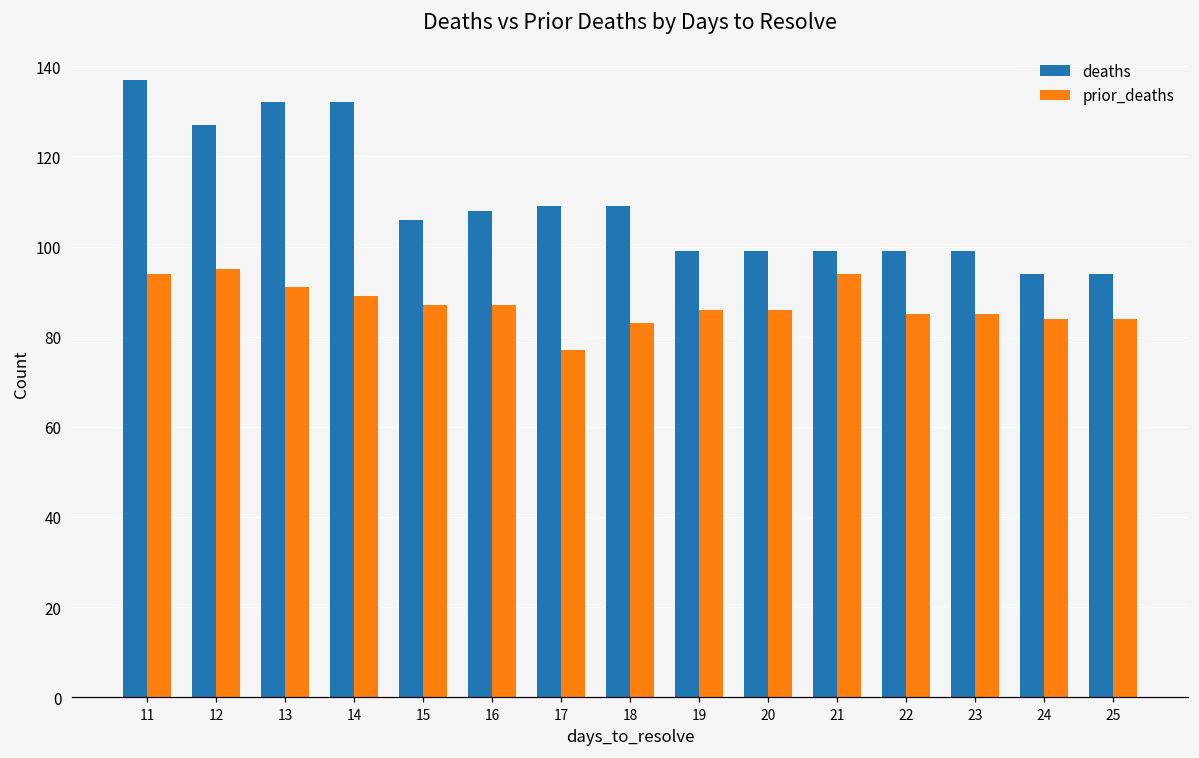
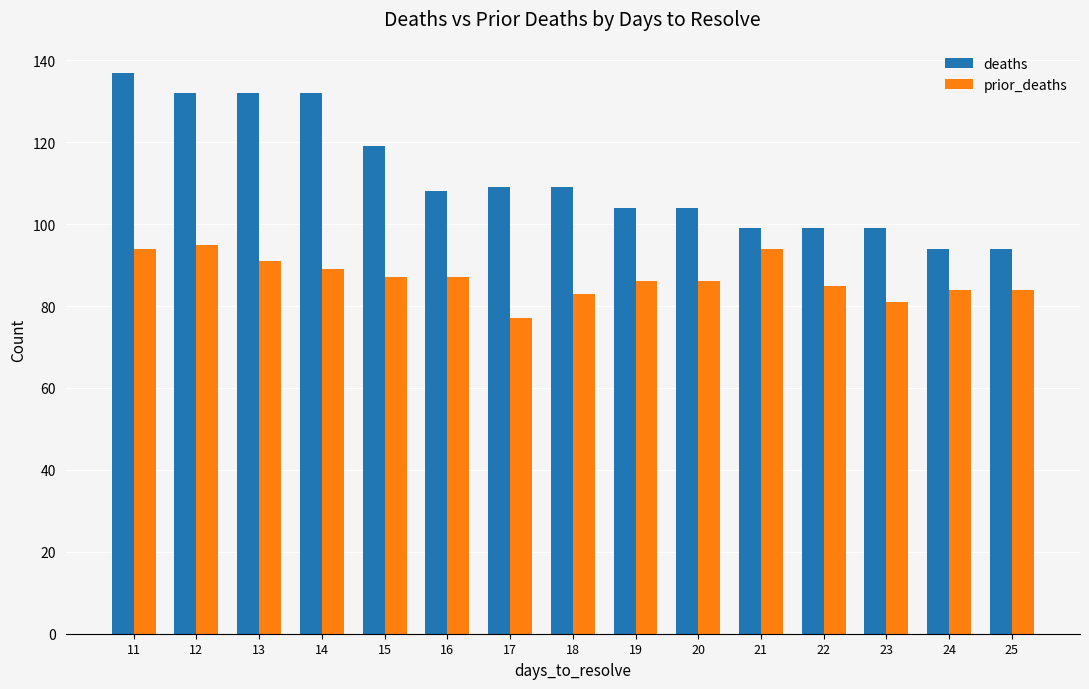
  {
    "deaths": {
      "11": 137,
-     "12": 127,
+     "12": 132,
      "13": 132,
      "14": 132,
-     "15": 106,
+     "15": 119,
      "16": 108,
      "17": 109,
      "18": 109,
-     "19": 99,
-     "20": 99,
+     "19": 104,
+     "20": 104,
      "21": 99,
      "22": 99,
      "23": 99,
      "24": 94,
      "25": 94
    },
    "prior_deaths": {
      "11": 94,
      "12": 95,
      "13": 91,
      "14": 89,
      "15": 87,
      "16": 87,
      "17": 77,
      "18": 83,
      "19": 86,
      "20": 86,
      "21": 94,
      "22": 85,
-     "23": 85,
+     "23": 81,
      "24": 84,
      "25": 84
    }
  }
